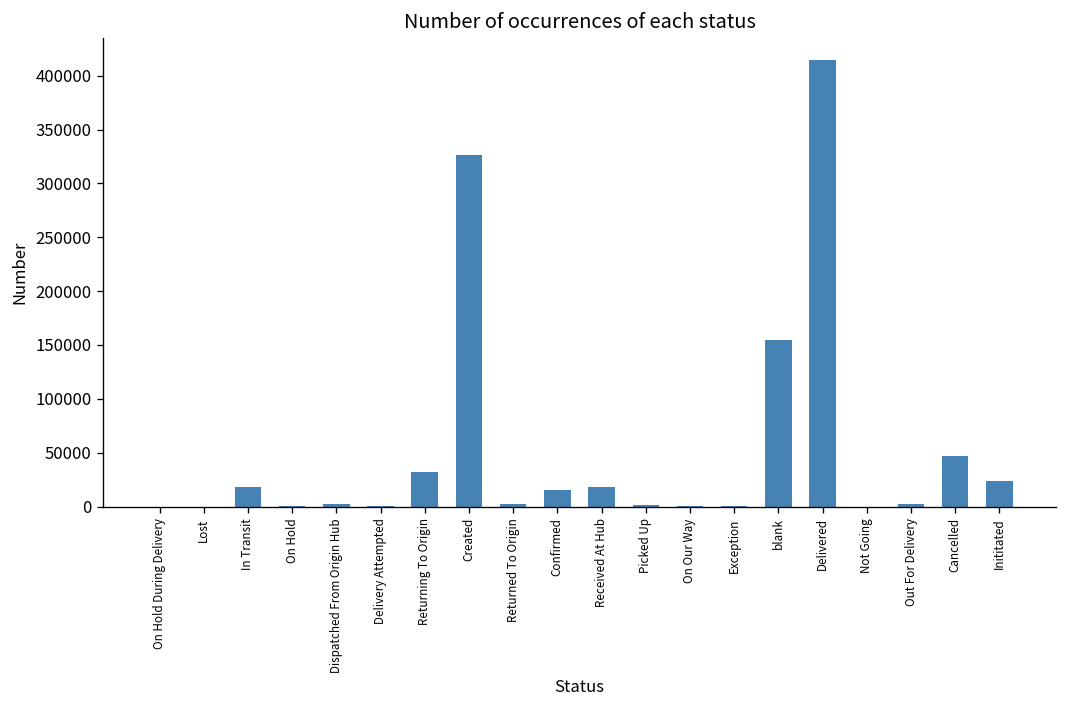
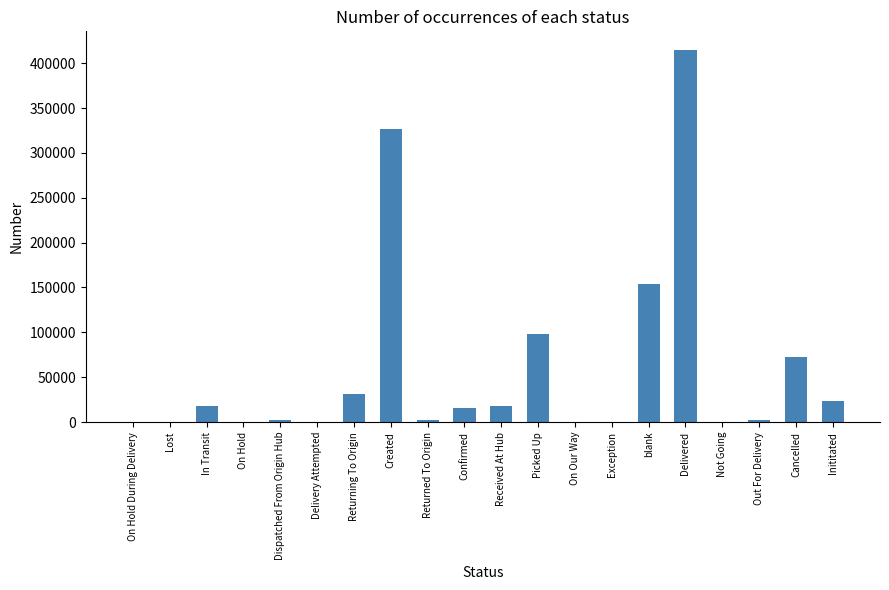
  {
    "In Transit": 20000,
    "Returning To Origin": 30000,
    "Created": 330000,
    "Confirmed": 20000,
    "Received At Hub": 20000,
-   "Picked Up": 0,
+   "Picked Up": 100000,
    "blank": 150000,
    "Delivered": 410000,
-   "Cancelled": 50000,
+   "Cancelled": 70000,
    "Inititated": 20000
  }
